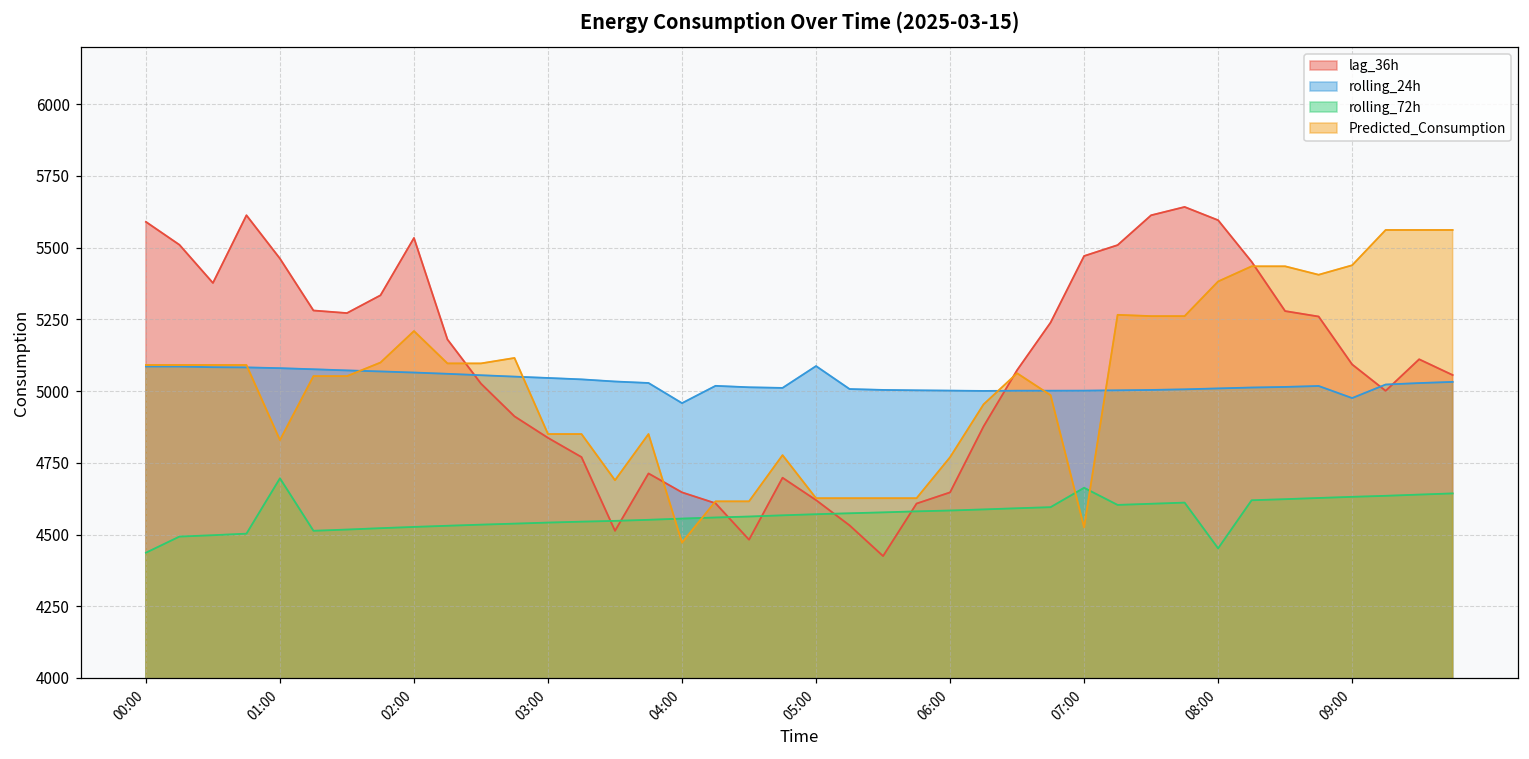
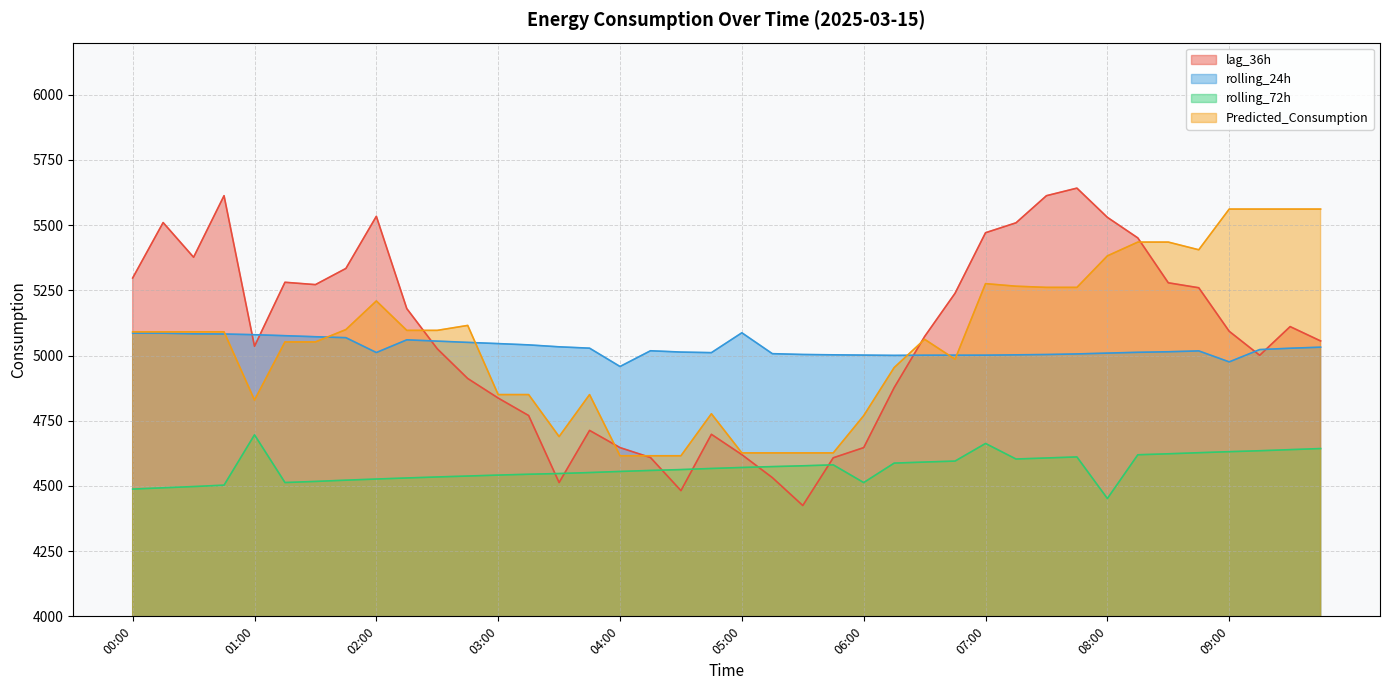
  {
    "lag_36h": {
-     "00:00": 5590,
-     "01:00": 5460,
+     "00:00": 5300,
+     "01:00": 5040,
      "02:00": 5530,
      "03:00": 4840,
      "04:00": 4650,
      "06:00": 4650,
      "07:00": 5470,
-     "08:00": 5600,
+     "08:00": 5530,
      "09:00": 5090
    },
    "rolling_24h": {
      "01:00": 5080,
-     "02:00": 5060,
+     "02:00": 5010,
      "03:00": 5050,
      "04:00": 4960,
      "05:00": 5090,
      "06:00": 5000,
      "07:00": 5000,
      "08:00": 5010,
      "09:00": 4980
    },
    "rolling_72h": {
-     "00:00": 4440,
+     "00:00": 4490,
      "01:00": 4700,
      "02:00": 4530,
      "03:00": 4540,
      "04:00": 4560,
      "05:00": 4570,
-     "06:00": 4580,
+     "06:00": 4510,
      "07:00": 4660,
      "08:00": 4450,
      "09:00": 4630
    },
    "Predicted_Consumption": {
      "01:00": 4830,
      "02:00": 5210,
      "03:00": 4850,
-     "04:00": 4470,
+     "04:00": 4620,
      "06:00": 4770,
-     "07:00": 4530,
+     "07:00": 5280,
      "08:00": 5380,
-     "09:00": 5440
+     "09:00": 5560
    }
  }
